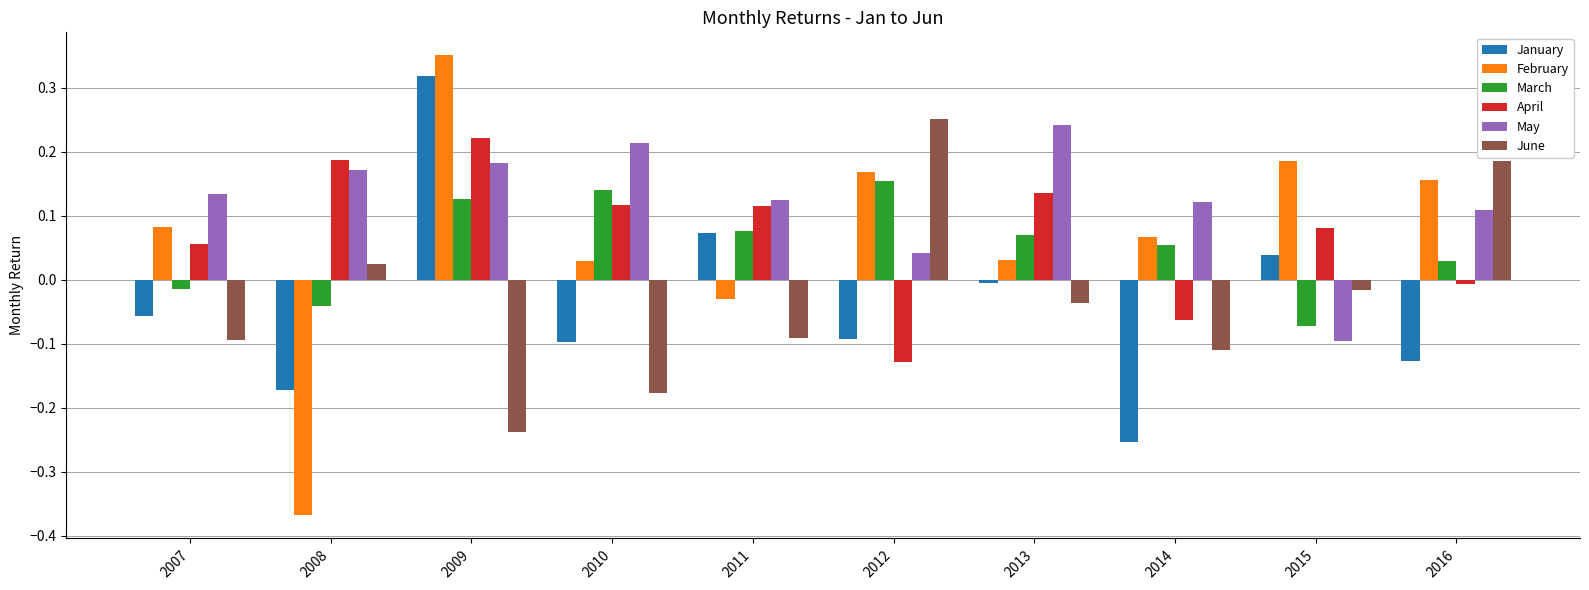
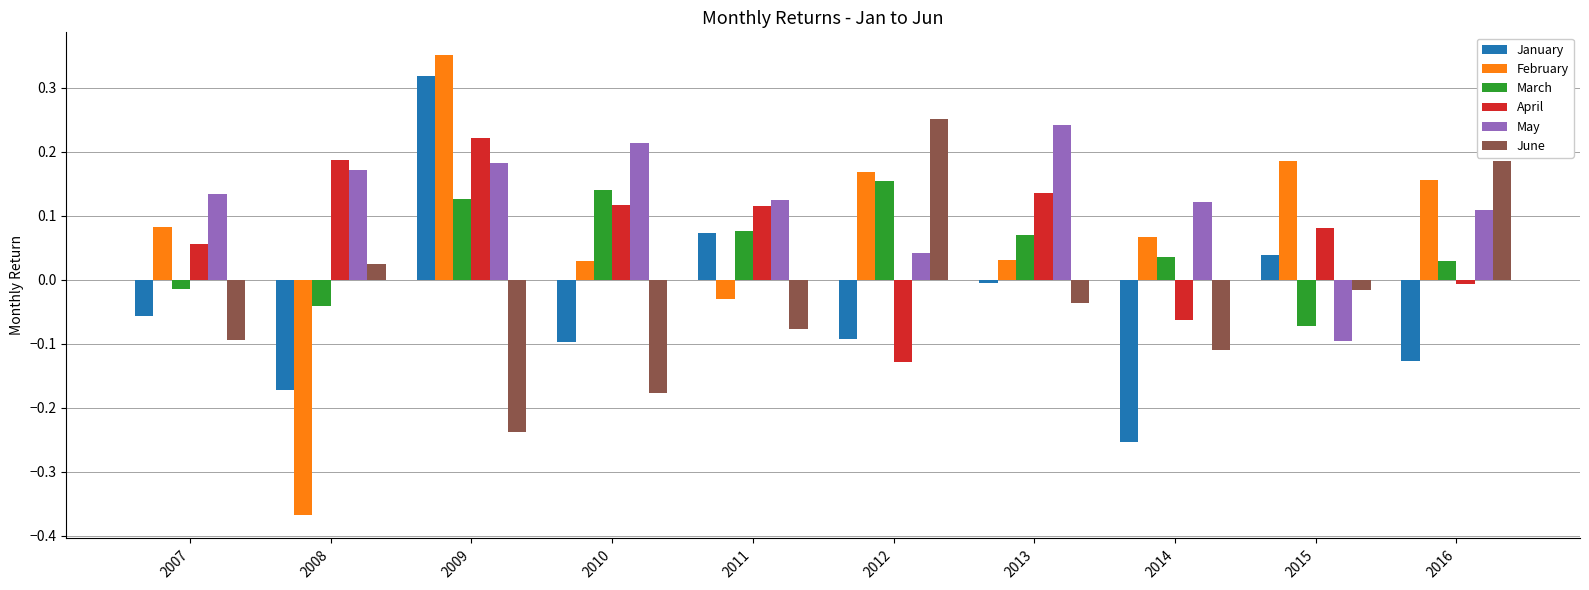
  {
    "January": {
      "2007": -0.06,
      "2008": -0.17,
      "2009": 0.32,
      "2010": -0.10,
      "2011": 0.07,
      "2012": -0.09,
      "2013": -0.01,
      "2014": -0.25,
      "2015": 0.04,
      "2016": -0.13
    },
    "February": {
      "2007": 0.08,
      "2008": -0.37,
      "2009": 0.35,
      "2010": 0.03,
      "2011": -0.03,
      "2012": 0.17,
      "2013": 0.03,
      "2014": 0.07,
      "2015": 0.19,
      "2016": 0.16
    },
    "March": {
      "2007": -0.01,
      "2008": -0.04,
      "2009": 0.13,
      "2010": 0.14,
      "2011": 0.08,
      "2012": 0.15,
      "2013": 0.07,
-     "2014": 0.05,
+     "2014": 0.04,
      "2015": -0.07,
      "2016": 0.03
    },
    "April": {
      "2007": 0.06,
      "2008": 0.19,
      "2009": 0.22,
      "2010": 0.12,
      "2011": 0.11,
      "2012": -0.13,
      "2013": 0.14,
      "2014": -0.06,
      "2015": 0.08,
      "2016": -0.01
    },
    "May": {
      "2007": 0.13,
      "2008": 0.17,
      "2009": 0.18,
      "2010": 0.21,
      "2011": 0.12,
      "2012": 0.04,
      "2013": 0.24,
      "2014": 0.12,
      "2015": -0.10,
      "2016": 0.11
    },
    "June": {
      "2007": -0.09,
      "2008": 0.02,
      "2009": -0.24,
      "2010": -0.18,
-     "2011": -0.09,
+     "2011": -0.08,
      "2012": 0.25,
      "2013": -0.04,
      "2014": -0.11,
      "2015": -0.02,
      "2016": 0.19
    }
  }
